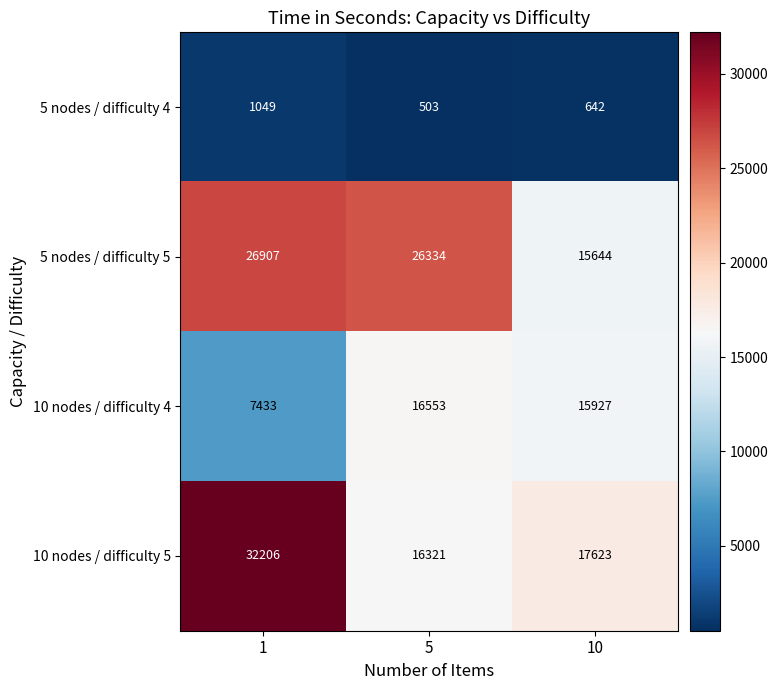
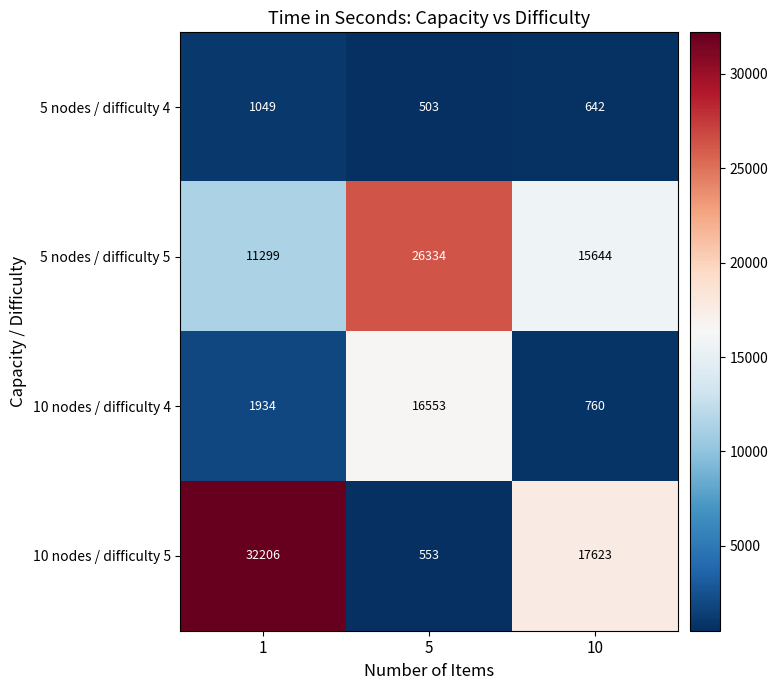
  {
    "5 nodes / difficulty 4": {
      "1": 1049,
      "5": 503,
      "10": 642
    },
    "5 nodes / difficulty 5": {
-     "1": 26907,
+     "1": 11299,
      "5": 26334,
      "10": 15644
    },
    "10 nodes / difficulty 4": {
-     "1": 7433,
+     "1": 1934,
      "5": 16553,
-     "10": 15927
+     "10": 760
    },
    "10 nodes / difficulty 5": {
      "1": 32206,
-     "5": 16321,
+     "5": 553,
      "10": 17623
    }
  }
